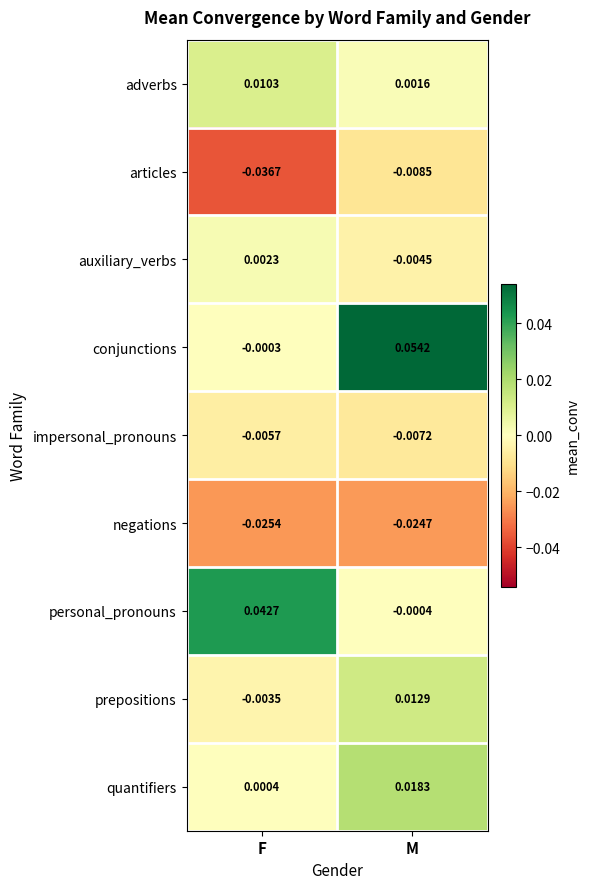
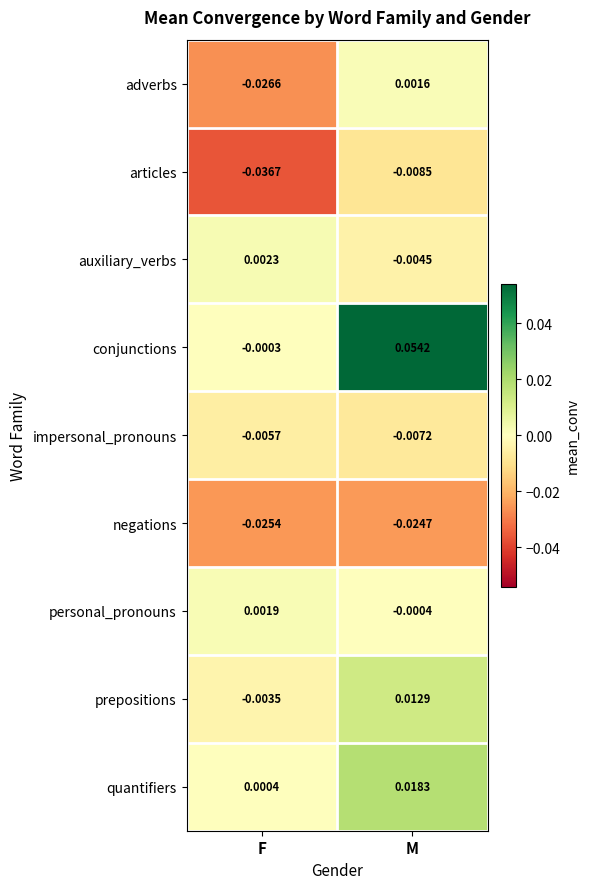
  {
    "adverbs": {
-     "F": 0.0103,
+     "F": -0.0266,
      "M": 0.0016
    },
    "articles": {
      "F": -0.0367,
      "M": -0.0085
    },
    "auxiliary_verbs": {
      "F": 0.0023,
      "M": -0.0045
    },
    "conjunctions": {
      "F": -0.0003,
      "M": 0.0542
    },
    "impersonal_pronouns": {
      "F": -0.0057,
      "M": -0.0072
    },
    "negations": {
      "F": -0.0254,
      "M": -0.0247
    },
    "personal_pronouns": {
-     "F": 0.0427,
+     "F": 0.0019,
      "M": -0.0004
    },
    "prepositions": {
      "F": -0.0035,
      "M": 0.0129
    },
    "quantifiers": {
      "F": 0.0004,
      "M": 0.0183
    }
  }
